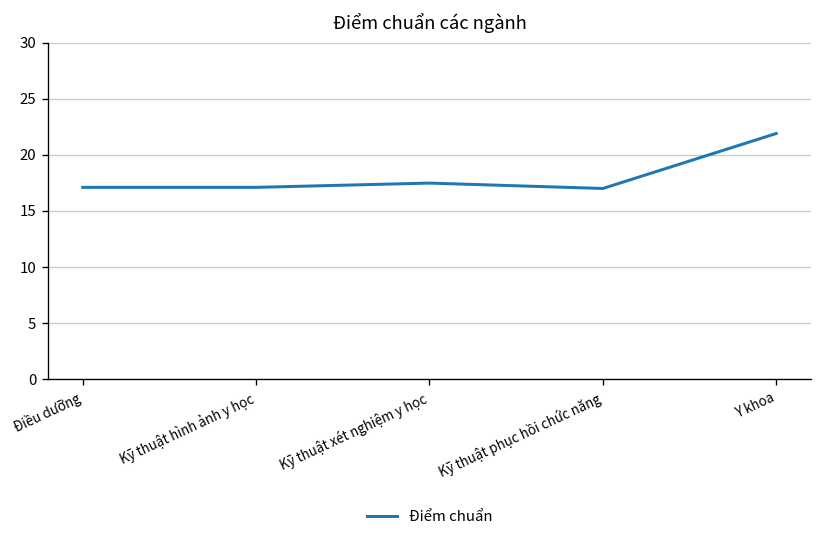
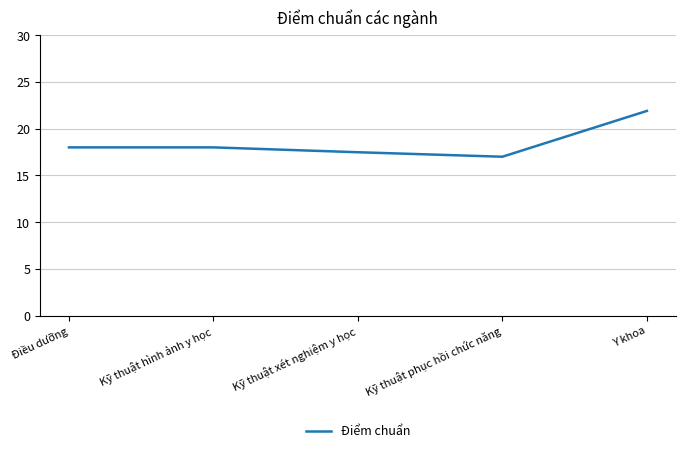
  {
-   "Điều dưỡng": 17,
-   "Kỹ thuật hình ảnh y học": 17,
+   "Điều dưỡng": 18,
+   "Kỹ thuật hình ảnh y học": 18,
    "Kỹ thuật xét nghiệm y học": 17,
    "Kỹ thuật phục hồi chức năng": 17,
    "Y khoa": 22
  }
